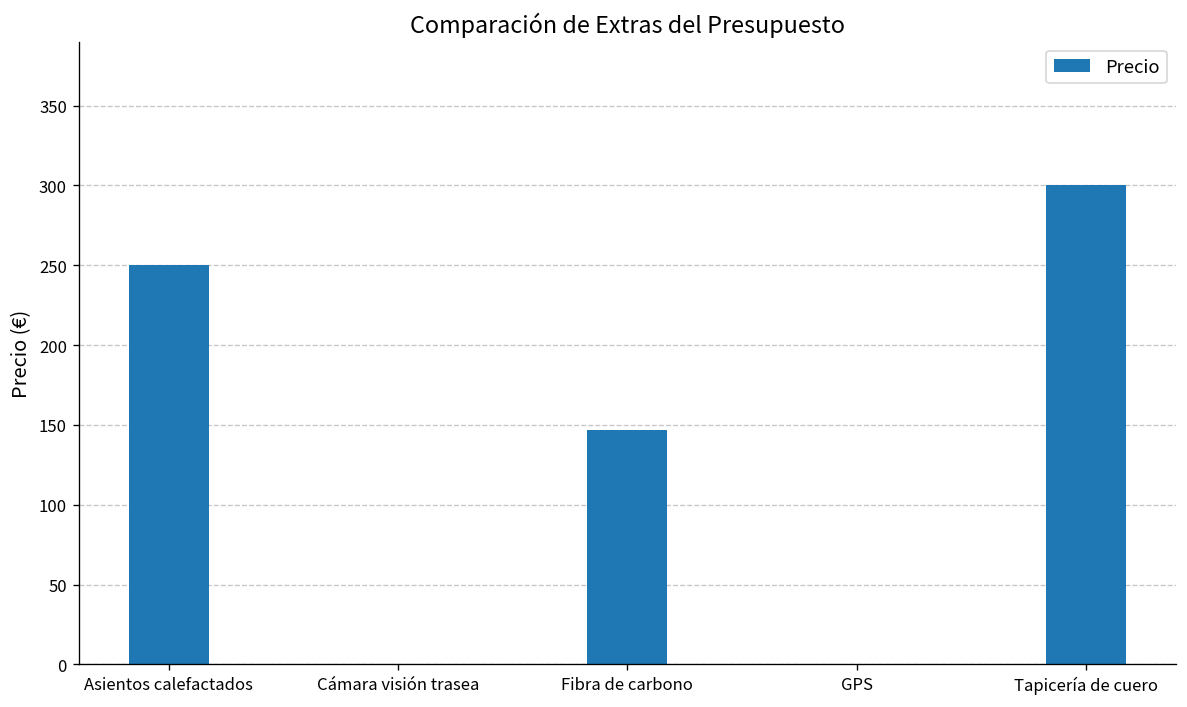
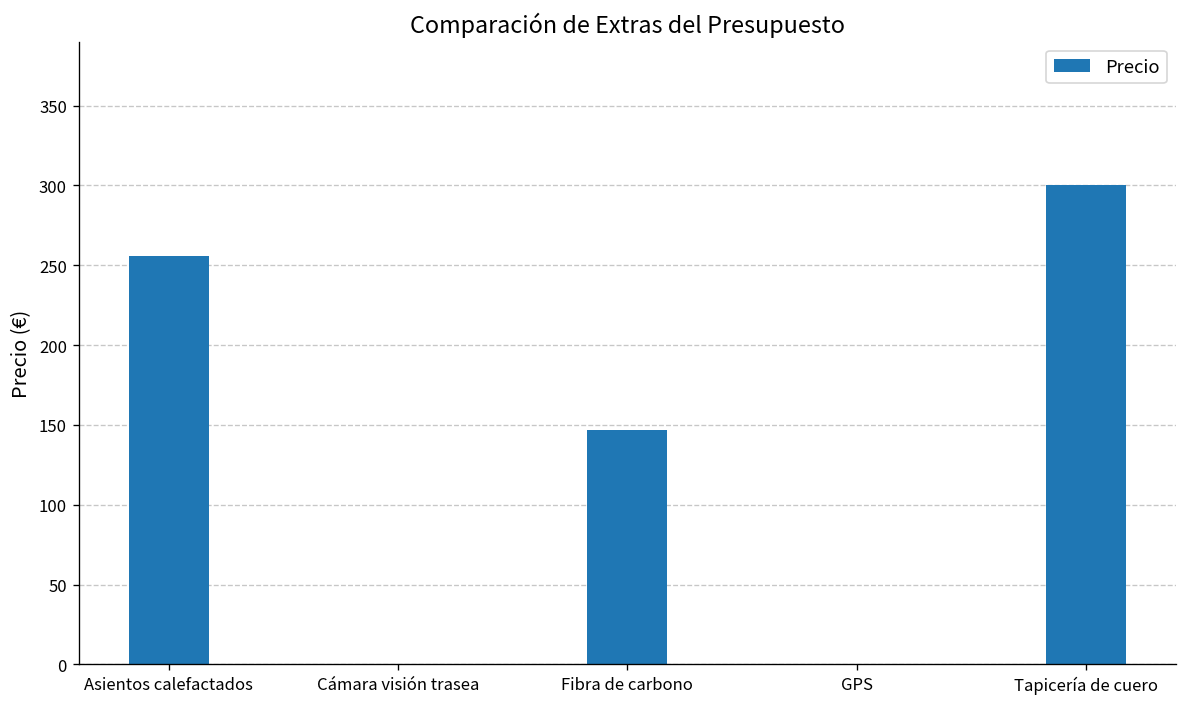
  {
-   "Asientos calefactados": 250,
+   "Asientos calefactados": 256,
    "Cámara visión trasea": 0,
    "Fibra de carbono": 147,
    "GPS": 0,
    "Tapicería de cuero": 300
  }
